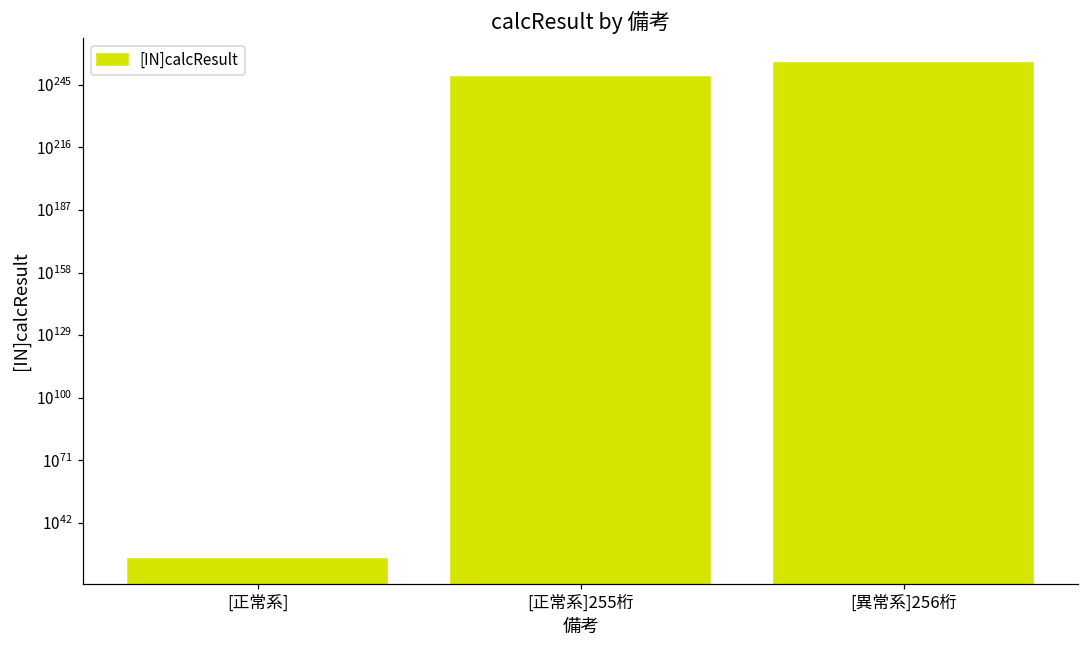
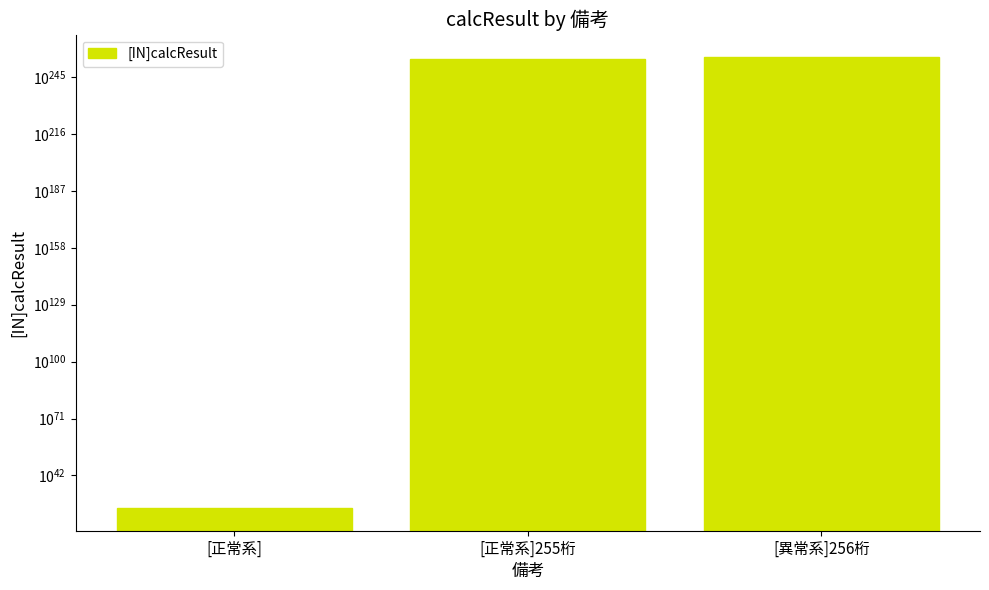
  {
-   "[正常系]255桁": 1000000000000000000000000000000000000000000000000000000000000000000000000000000000000000000000000000000000000000000000000000000000000000000000000000000000000000000000000000000000000000000000000000000000000000000000000000000000000000000000000000000000
+   "[正常系]255桁": 0
  }
